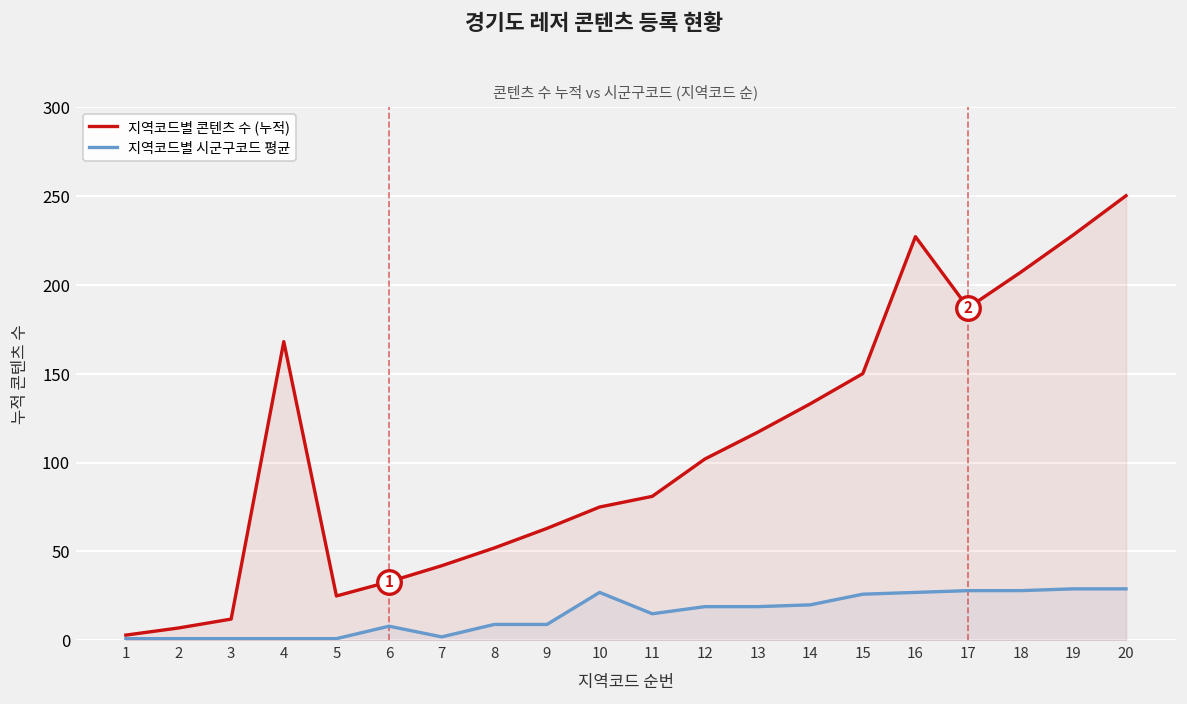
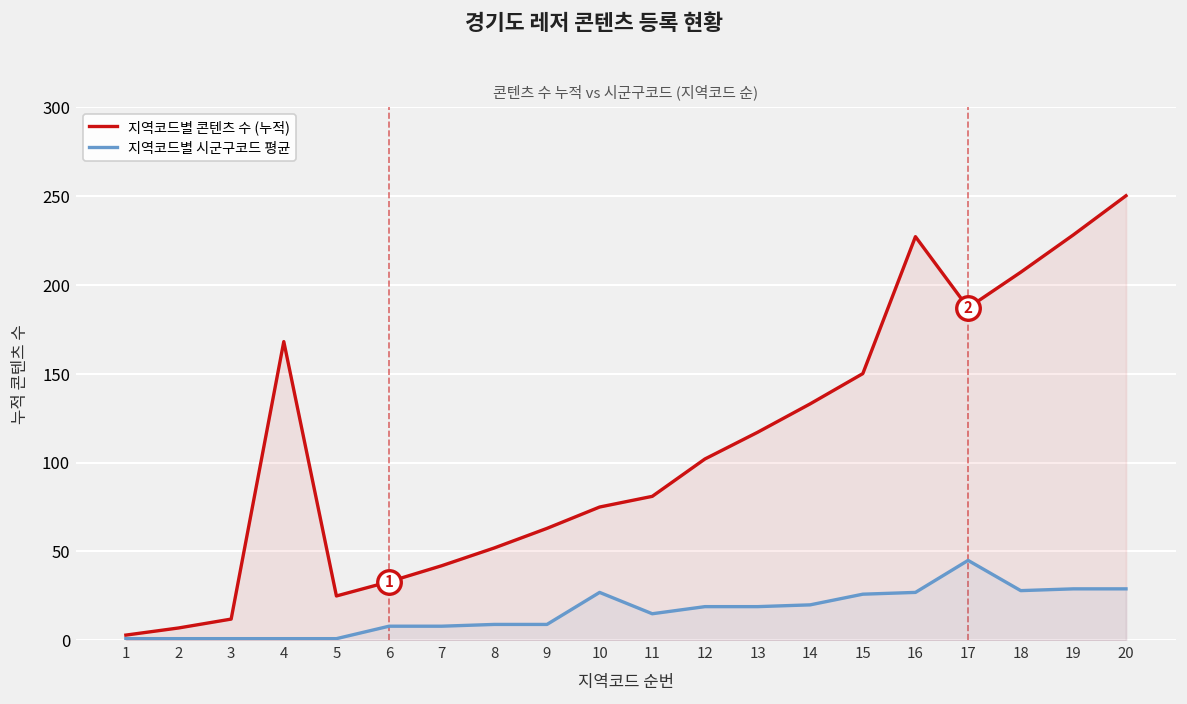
  {
    "지역코드별 콘텐츠 수 (누적)": {
      "1": 3,
      "2": 7,
      "3": 12,
      "4": 168,
      "5": 25,
      "7": 42,
      "8": 52,
      "9": 63,
      "10": 75,
      "11": 81,
      "12": 102,
      "13": 117,
      "14": 133,
      "15": 150,
      "16": 227,
      "18": 207,
      "19": 228,
      "20": 250
    },
    "지역코드별 시군구코드 평균": {
      "1": 1,
      "2": 1,
      "3": 1,
      "4": 1,
      "5": 1,
      "6": 8,
-     "7": 2,
+     "7": 8,
      "8": 9,
      "9": 9,
      "10": 27,
      "11": 15,
      "12": 19,
      "13": 19,
      "14": 20,
      "15": 26,
      "16": 27,
-     "17": 28,
+     "17": 45,
      "18": 28,
      "19": 29,
      "20": 29
    }
  }
